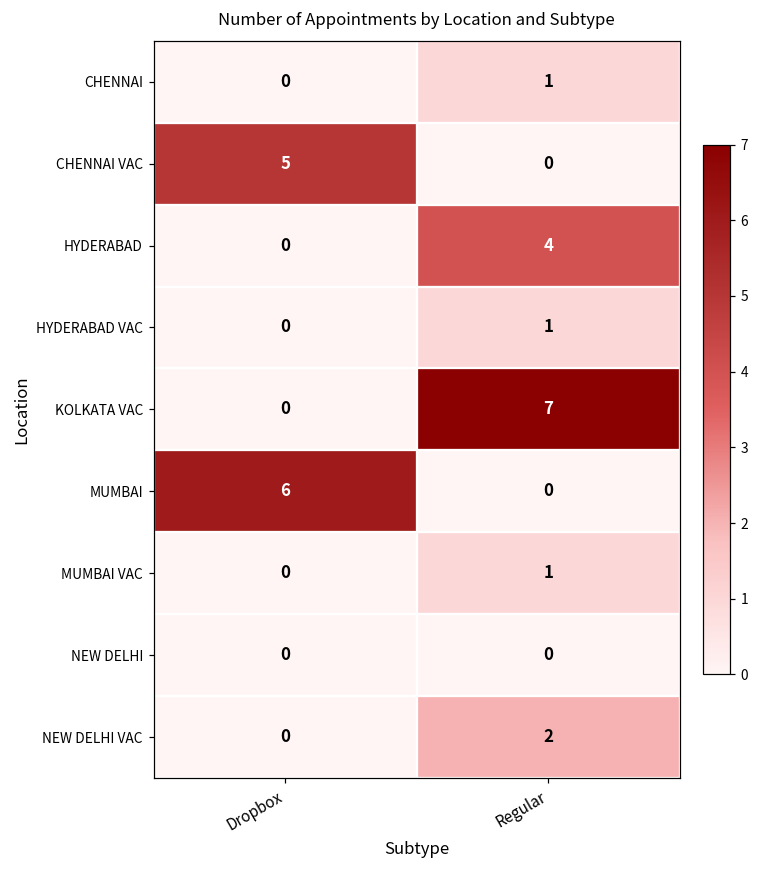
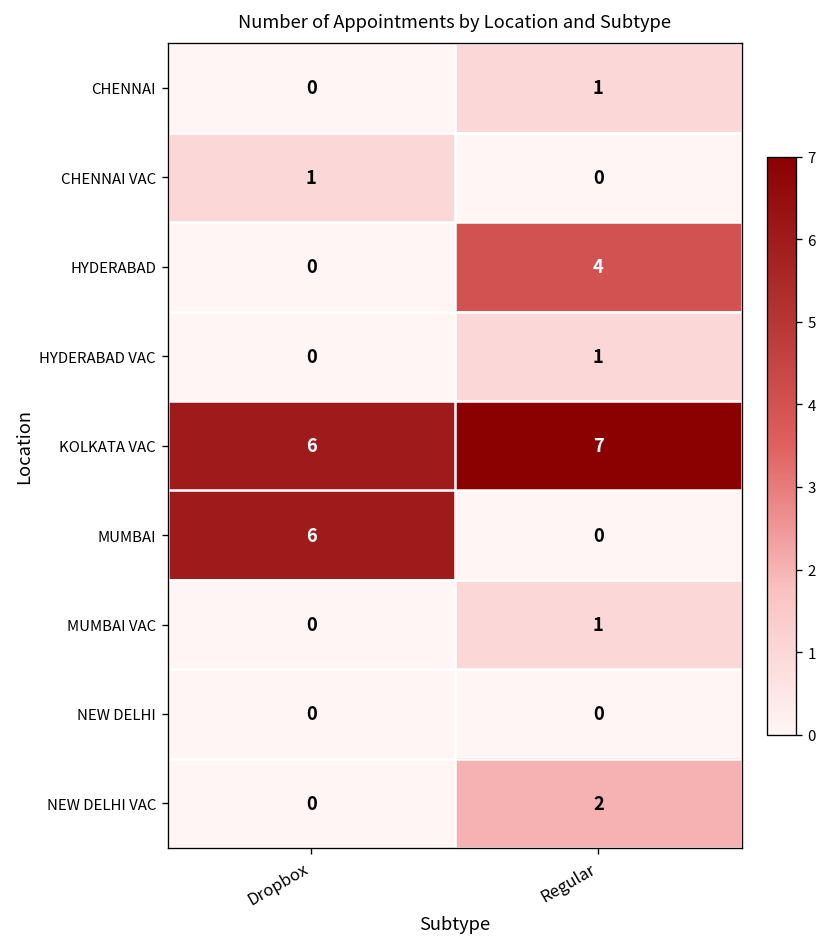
  {
    "CHENNAI": {
      "Dropbox": 0,
      "Regular": 1
    },
    "CHENNAI VAC": {
-     "Dropbox": 5,
+     "Dropbox": 1,
      "Regular": 0
    },
    "HYDERABAD": {
      "Dropbox": 0,
      "Regular": 4
    },
    "HYDERABAD VAC": {
      "Dropbox": 0,
      "Regular": 1
    },
    "KOLKATA VAC": {
-     "Dropbox": 0,
+     "Dropbox": 6,
      "Regular": 7
    },
    "MUMBAI": {
      "Dropbox": 6,
      "Regular": 0
    },
    "MUMBAI VAC": {
      "Dropbox": 0,
      "Regular": 1
    },
    "NEW DELHI": {
      "Dropbox": 0,
      "Regular": 0
    },
    "NEW DELHI VAC": {
      "Dropbox": 0,
      "Regular": 2
    }
  }
